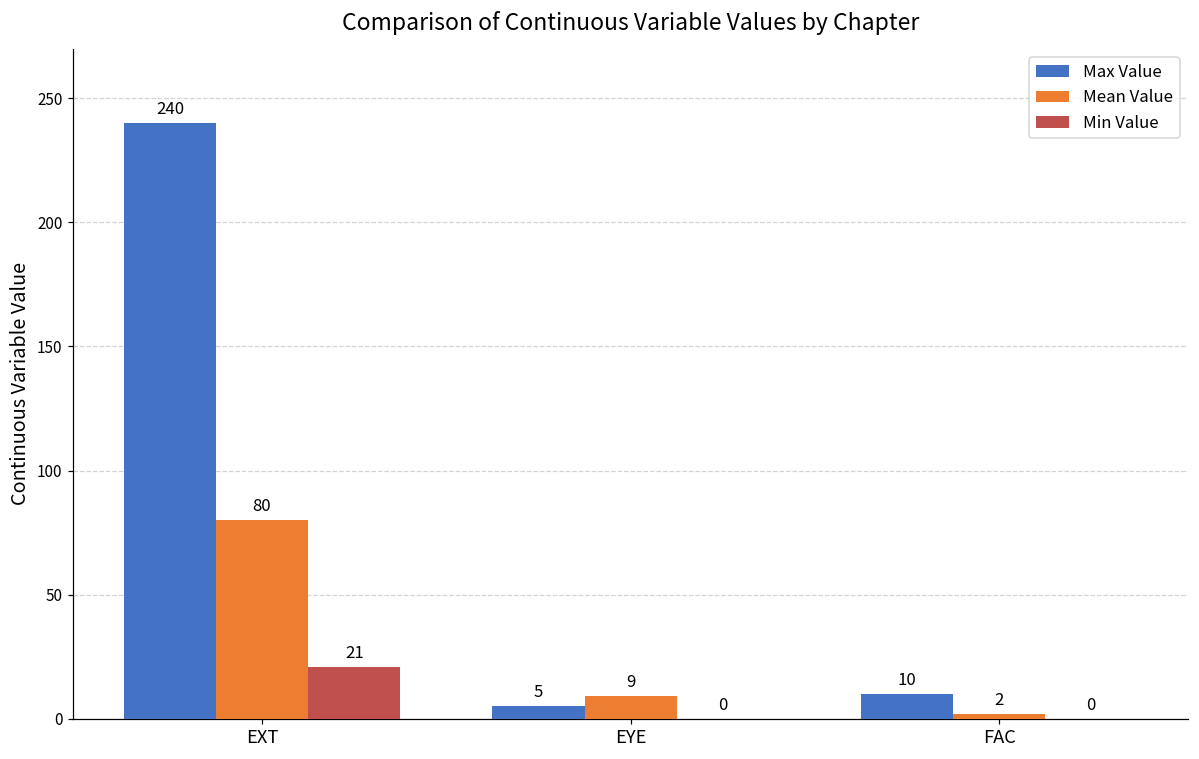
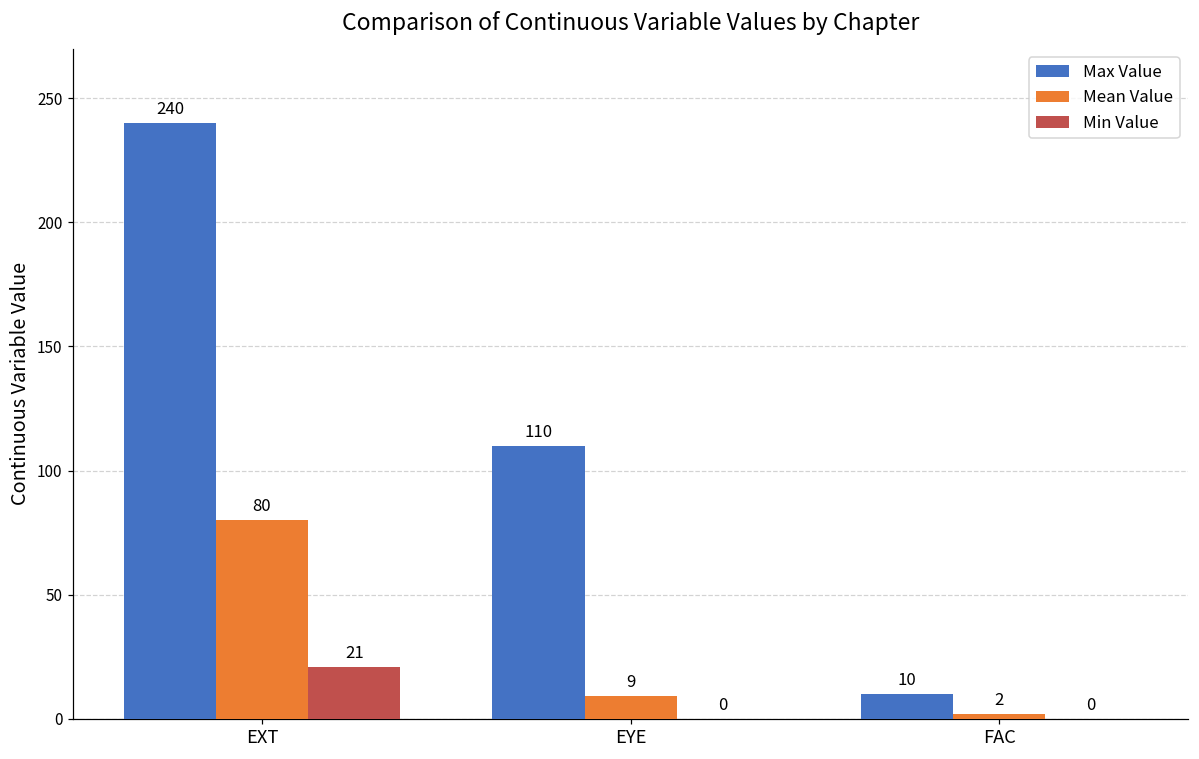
  {
    "Max Value": {
      "EXT": 240,
-     "EYE": 5,
+     "EYE": 110,
      "FAC": 10
    },
    "Mean Value": {
      "EXT": 80,
      "EYE": 9,
      "FAC": 2
    },
    "Min Value": {
      "EXT": 21,
      "EYE": 0,
      "FAC": 0
    }
  }
